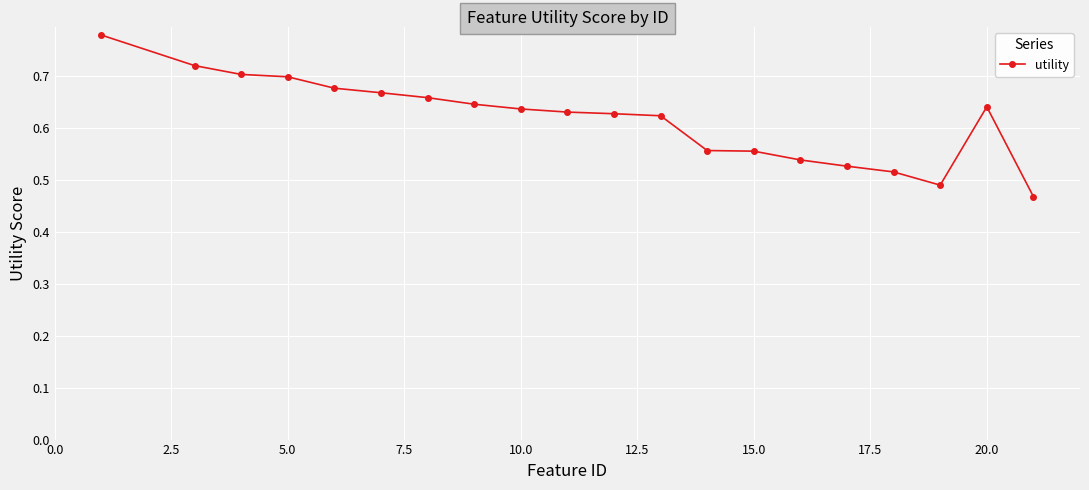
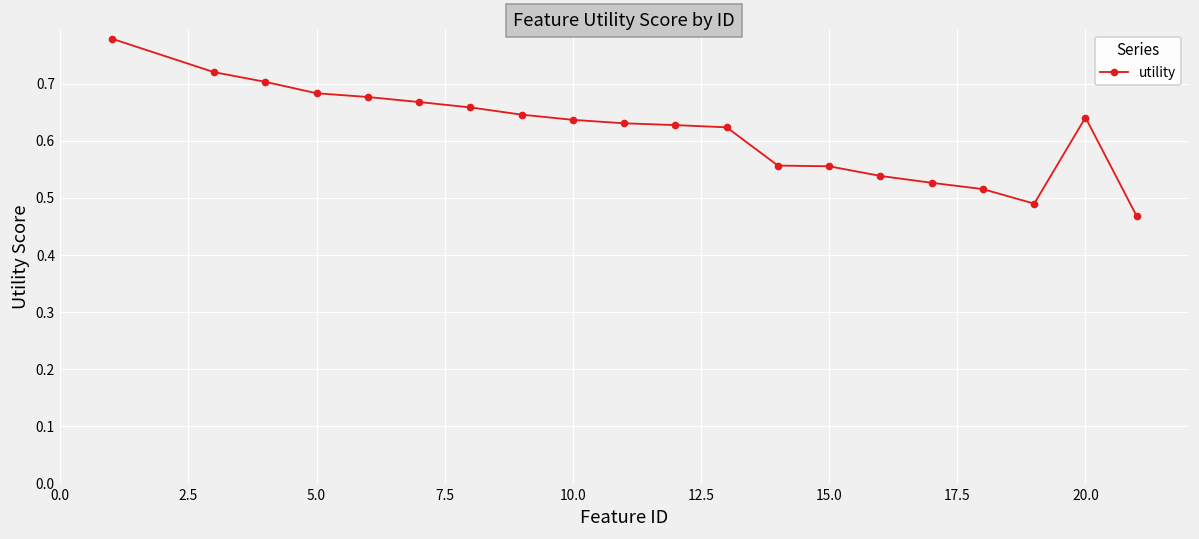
  {
-   "5.0": 0.70,
+   "5.0": 0.68,
    "10.0": 0.64,
    "15.0": 0.56,
    "20.0": 0.64
  }
